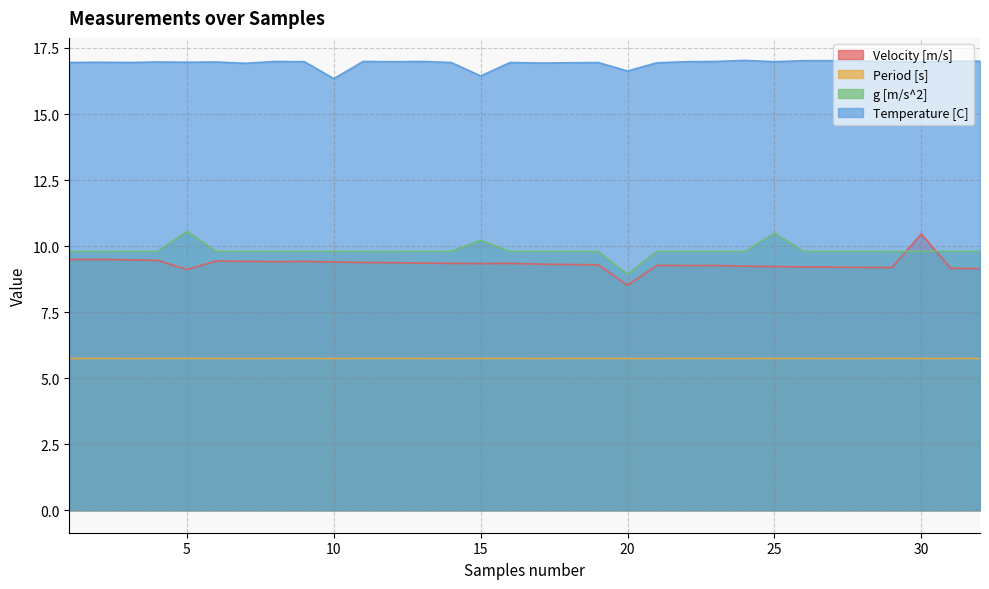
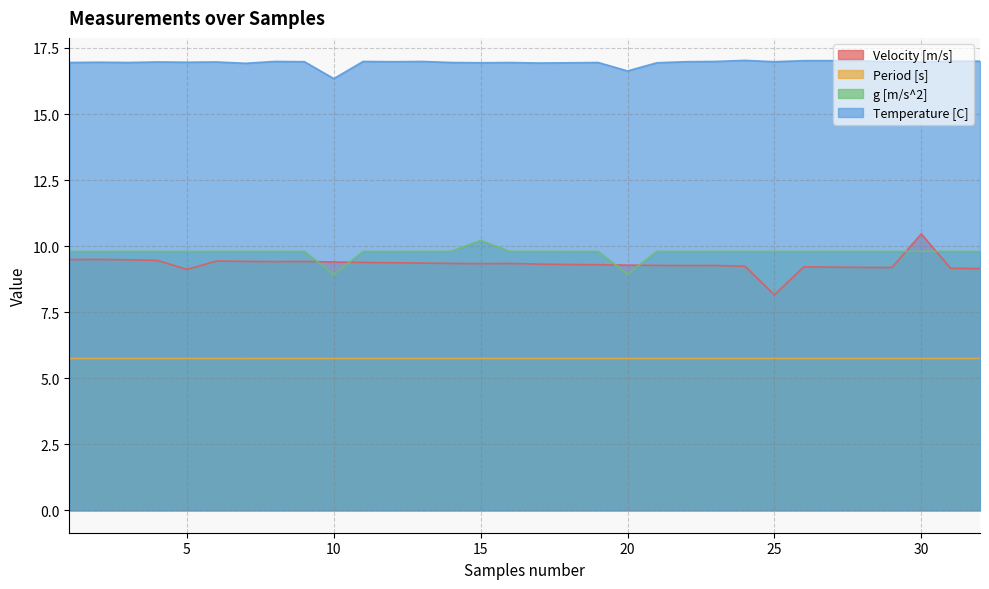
  {
    "Velocity [m/s]": {
      "5": 9.1,
      "10": 9.4,
      "15": 9.3,
-     "20": 8.5,
-     "25": 9.2,
+     "20": 9.3,
+     "25": 8.2,
      "30": 10.5
    },
    "Period [s]": {
      "5": 5.7,
      "10": 5.7,
      "15": 5.7,
      "20": 5.7,
      "25": 5.7,
      "30": 5.7
    },
    "g [m/s^2]": {
-     "5": 10.6,
-     "10": 9.8,
+     "5": 9.8,
+     "10": 8.9,
      "15": 10.2,
      "20": 8.9,
-     "25": 10.5,
+     "25": 9.8,
      "30": 9.8
    },
    "Temperature [C]": {
      "5": 17.0,
      "10": 16.3,
-     "15": 16.4,
+     "15": 16.9,
      "20": 16.6,
      "25": 17.0
    }
  }
